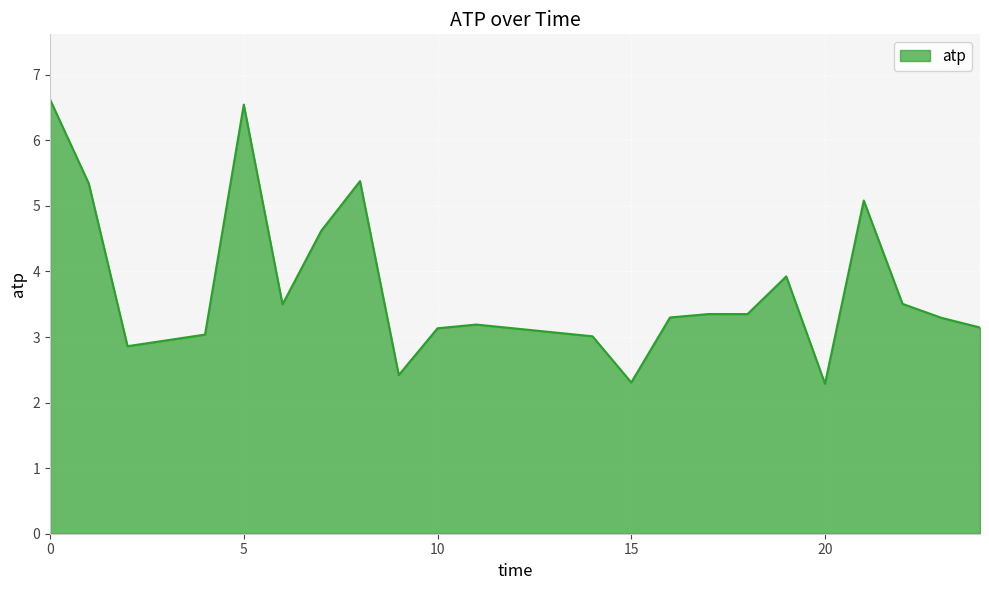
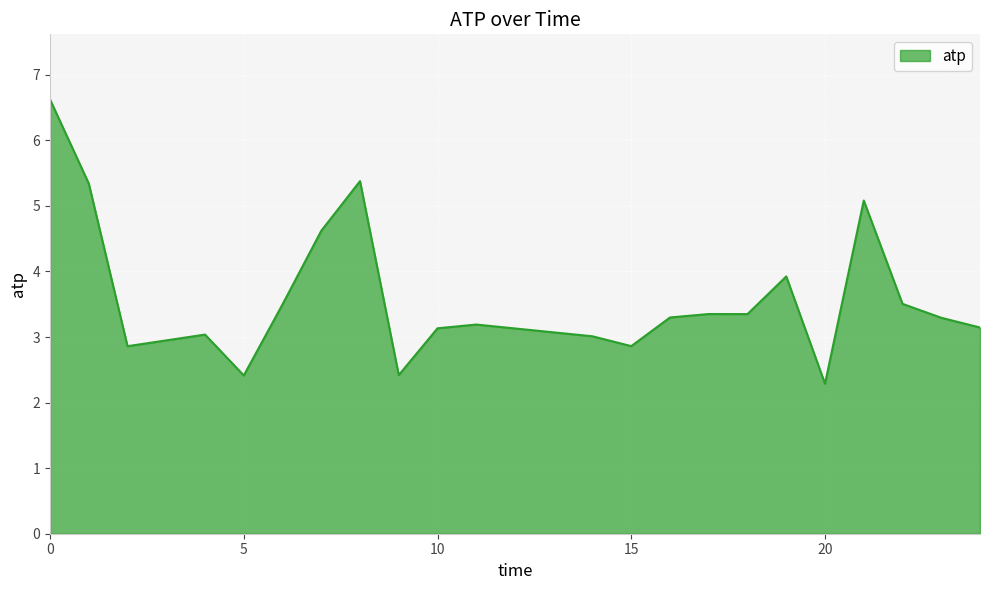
  {
    "0": 6.6,
-   "5": 6.5,
+   "5": 2.4,
    "10": 3.1,
-   "15": 2.3,
+   "15": 2.9,
    "20": 2.3
  }
